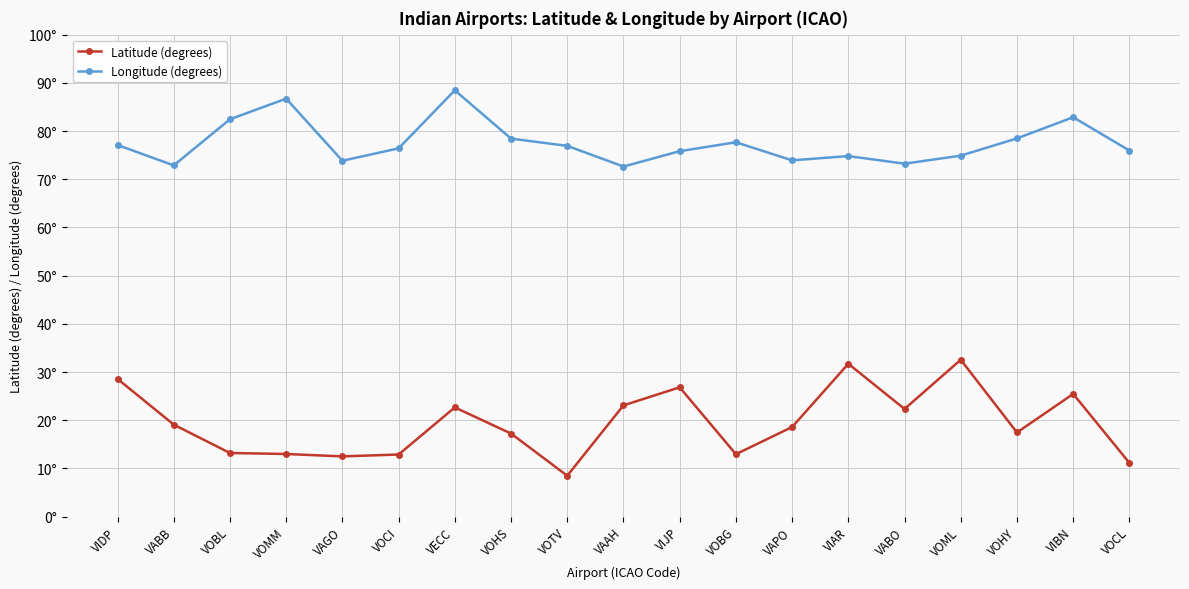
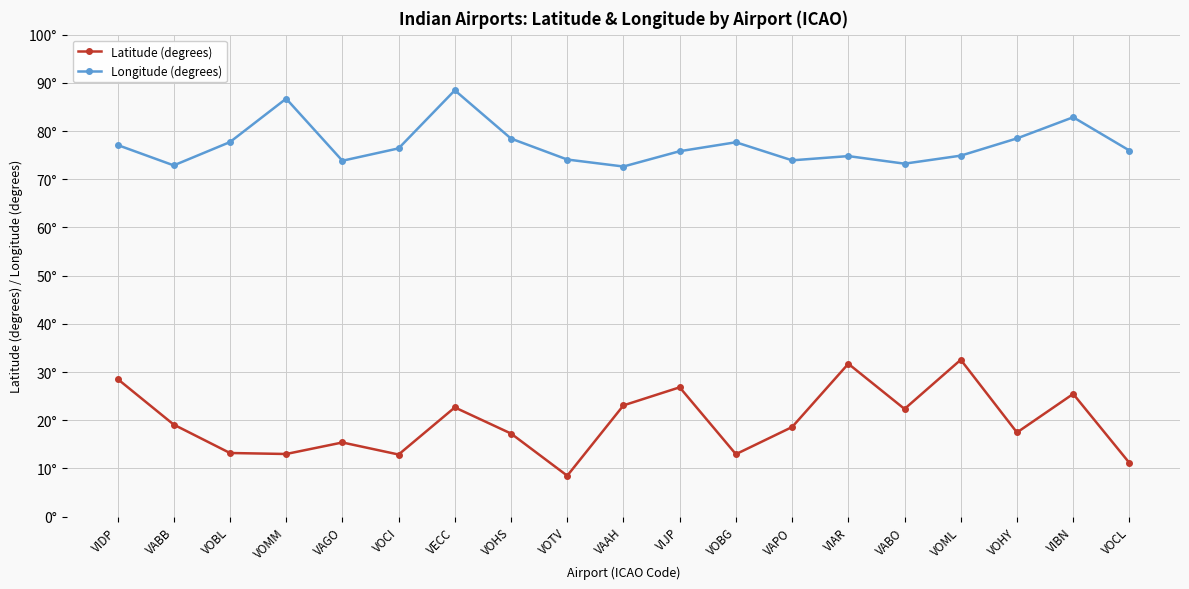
  {
    "Latitude (degrees)": {
      "VIDP": "29°",
      "VABB": "19°",
      "VOBL": "13°",
      "VOMM": "13°",
-     "VAGO": "12°",
+     "VAGO": "15°",
      "VOCI": "13°",
      "VECC": "23°",
      "VOHS": "17°",
      "VOTV": "8°",
      "VAAH": "23°",
      "VIJP": "27°",
      "VOBG": "13°",
      "VAPO": "19°",
      "VIAR": "32°",
      "VABO": "22°",
      "VOML": "33°",
      "VOHY": "17°",
      "VIBN": "25°",
      "VOCL": "11°"
    },
    "Longitude (degrees)": {
      "VIDP": "77°",
      "VABB": "73°",
-     "VOBL": "82°",
+     "VOBL": "78°",
      "VOMM": "87°",
      "VAGO": "74°",
      "VOCI": "76°",
      "VECC": "88°",
      "VOHS": "78°",
-     "VOTV": "77°",
+     "VOTV": "74°",
      "VAAH": "73°",
      "VIJP": "76°",
      "VOBG": "78°",
      "VAPO": "74°",
      "VIAR": "75°",
      "VABO": "73°",
      "VOML": "75°",
      "VOHY": "78°",
      "VIBN": "83°",
      "VOCL": "76°"
    }
  }
